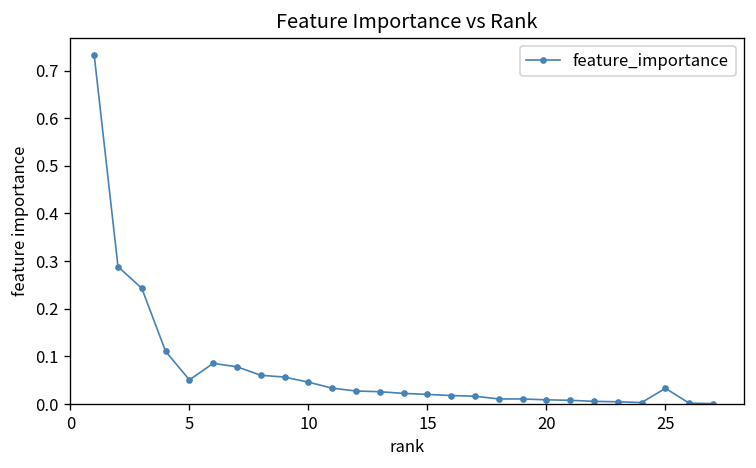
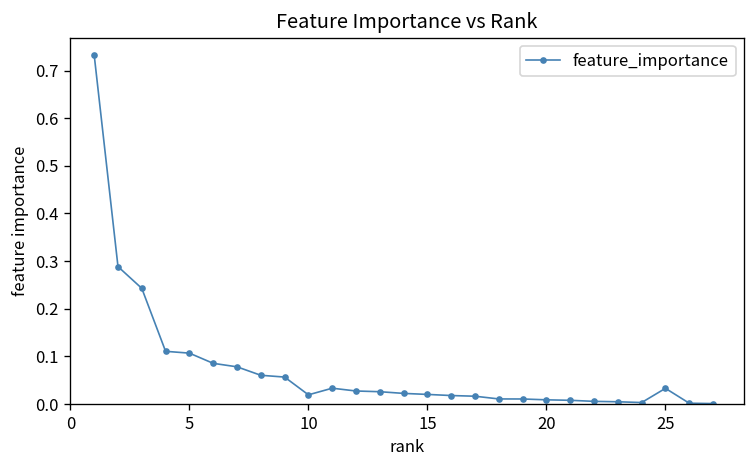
  {
-   "5": 0.05,
-   "10": 0.05,
+   "5": 0.11,
+   "10": 0.02,
    "15": 0.02,
    "20": 0.01,
    "25": 0.03
  }
